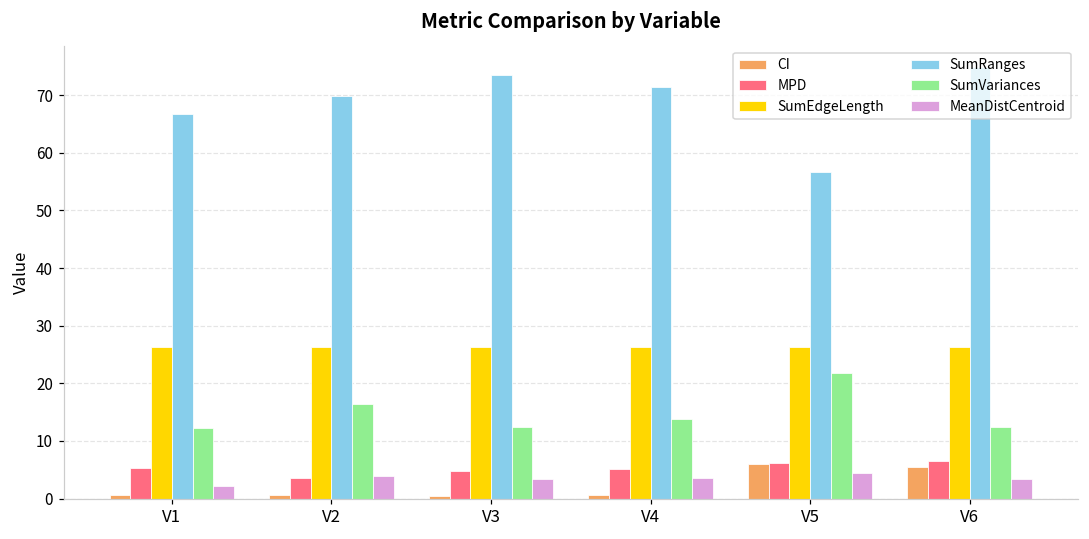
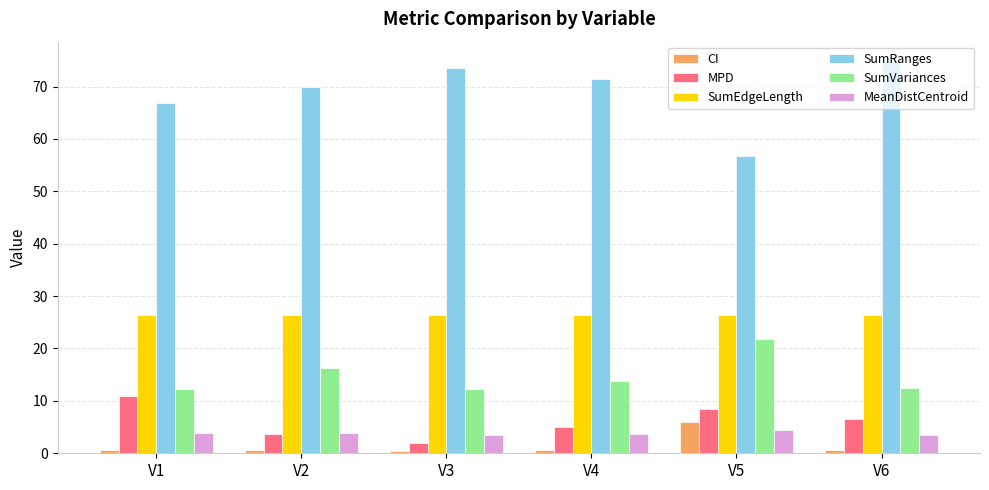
  {
    "CI": {
      "V1": 1,
      "V2": 1,
      "V3": 1,
      "V4": 1,
      "V5": 6,
-     "V6": 5
+     "V6": 1
    },
    "MPD": {
-     "V1": 5,
+     "V1": 11,
      "V2": 4,
-     "V3": 5,
+     "V3": 2,
      "V4": 5,
-     "V5": 6,
+     "V5": 8,
      "V6": 6
    },
    "SumEdgeLength": {
      "V1": 26,
      "V2": 26,
      "V3": 26,
      "V4": 26,
      "V5": 26,
      "V6": 26
    },
    "SumRanges": {
      "V1": 67,
      "V2": 70,
      "V3": 73,
      "V4": 71,
      "V5": 57
    },
    "SumVariances": {
      "V1": 12,
      "V2": 16,
      "V3": 12,
      "V4": 14,
      "V5": 22,
      "V6": 12
    },
    "MeanDistCentroid": {
-     "V1": 2,
+     "V1": 4,
      "V2": 4,
      "V3": 3,
      "V4": 4,
      "V5": 4,
      "V6": 3
    }
  }
